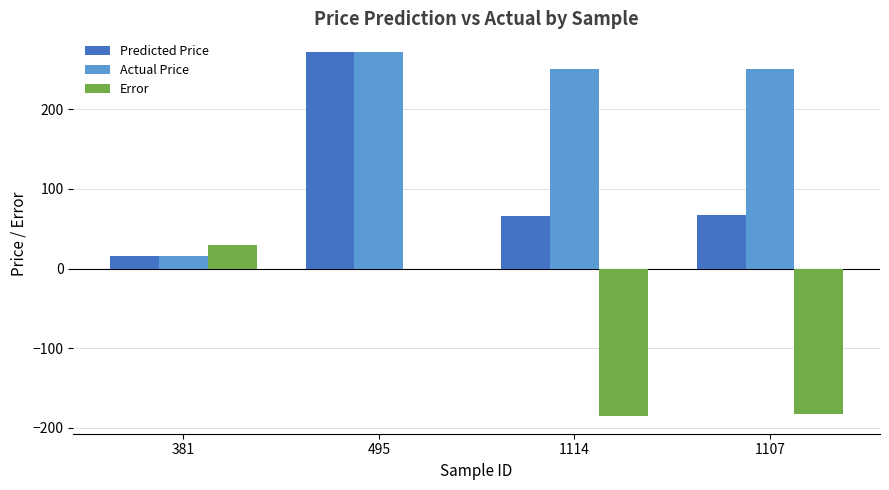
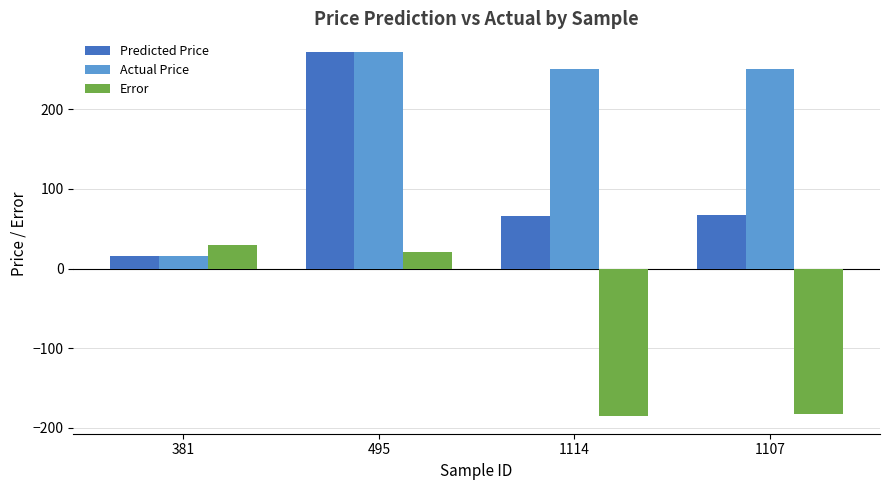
  {
    "Error": {
      "381": 30,
-     "495": 0,
+     "495": 20,
      "1114": -180,
      "1107": -180
    }
  }
